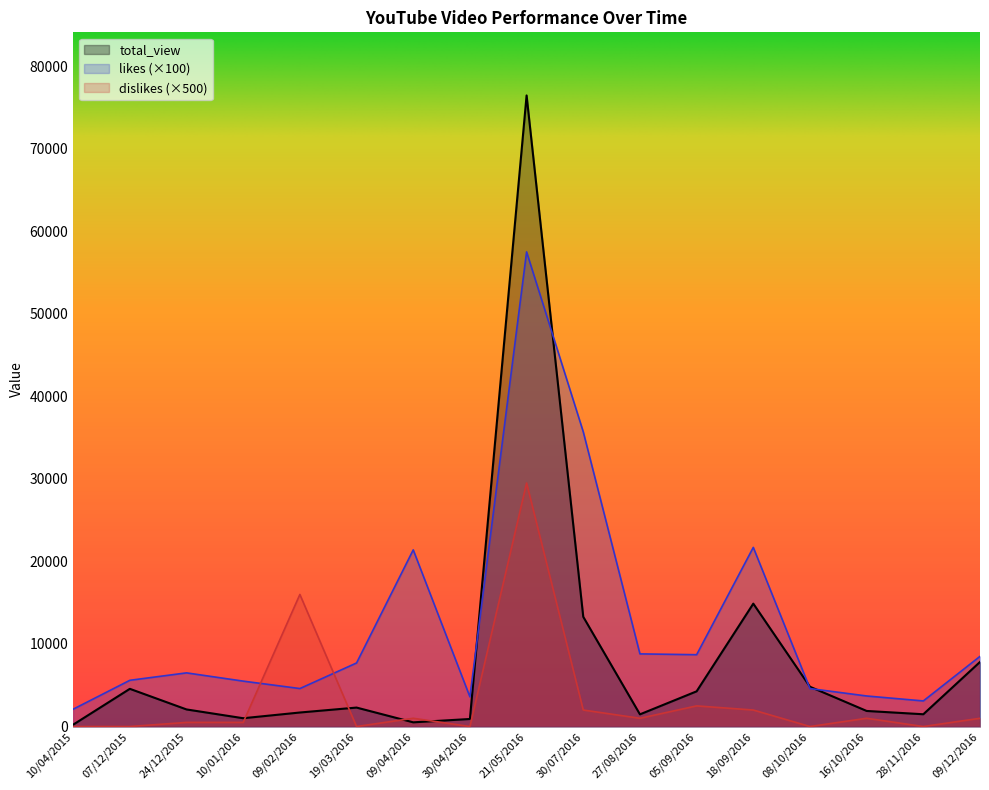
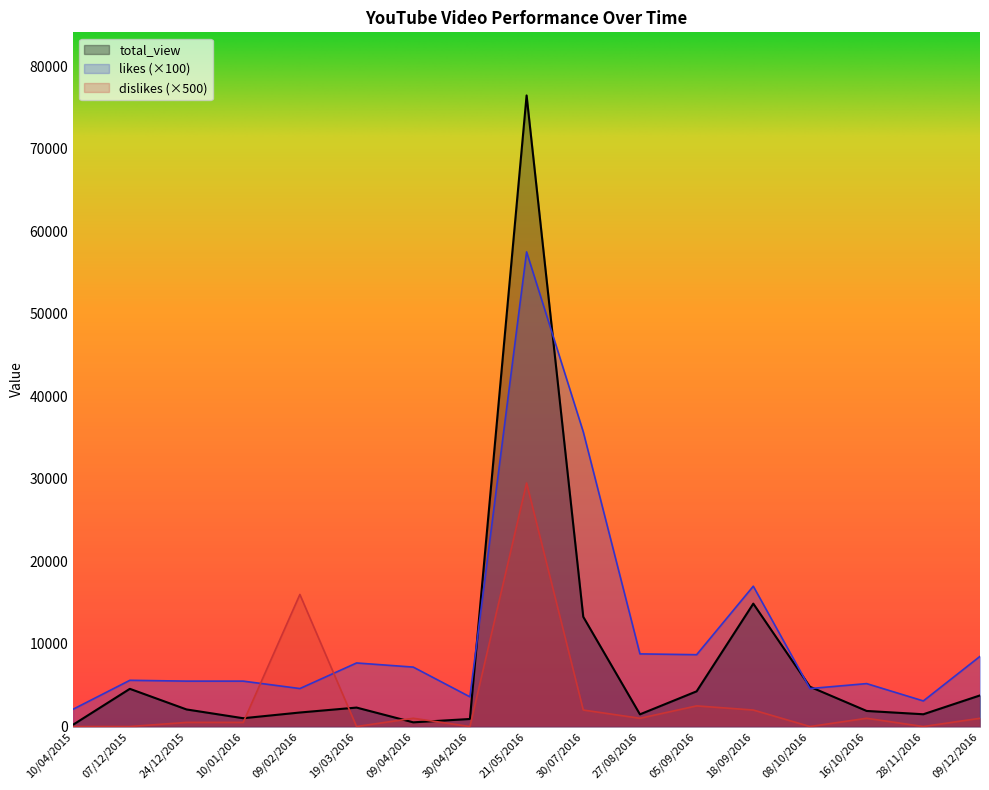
  {
    "total_view": {
      "07/12/2015": 5000,
      "24/12/2015": 2000,
      "10/01/2016": 1000,
      "09/02/2016": 2000,
      "19/03/2016": 2000,
      "09/04/2016": 1000,
      "30/04/2016": 1000,
      "21/05/2016": 76000,
      "30/07/2016": 13000,
      "27/08/2016": 1000,
      "05/09/2016": 4000,
      "18/09/2016": 15000,
      "16/10/2016": 2000,
      "28/11/2016": 1000,
-     "09/12/2016": 8000
+     "09/12/2016": 4000
    },
    "likes (×100)": {
      "10/04/2015": 2000,
      "07/12/2015": 6000,
-     "24/12/2015": 7000,
+     "24/12/2015": 6000,
      "10/01/2016": 6000,
      "09/02/2016": 5000,
      "19/03/2016": 8000,
-     "09/04/2016": 21000,
+     "09/04/2016": 7000,
      "30/04/2016": 4000,
      "21/05/2016": 58000,
      "30/07/2016": 36000,
      "27/08/2016": 9000,
      "05/09/2016": 9000,
-     "18/09/2016": 22000,
-     "16/10/2016": 4000,
+     "18/09/2016": 17000,
+     "16/10/2016": 5000,
      "28/11/2016": 3000,
      "09/12/2016": 9000
    },
    "dislikes (×500)": {
      "07/12/2015": 0,
      "24/12/2015": 1000,
      "10/01/2016": 1000,
      "09/02/2016": 16000,
      "19/03/2016": 0,
      "09/04/2016": 1000,
      "30/04/2016": 0,
      "21/05/2016": 30000,
      "30/07/2016": 2000,
      "27/08/2016": 1000,
      "05/09/2016": 3000,
      "18/09/2016": 2000,
      "08/10/2016": 0,
      "16/10/2016": 1000,
      "28/11/2016": 0,
      "09/12/2016": 1000
    }
  }
